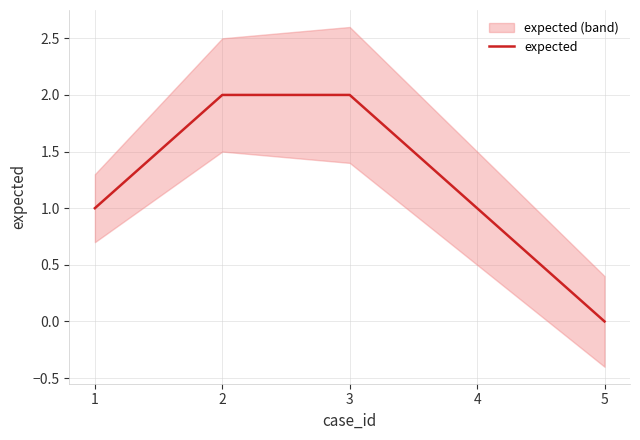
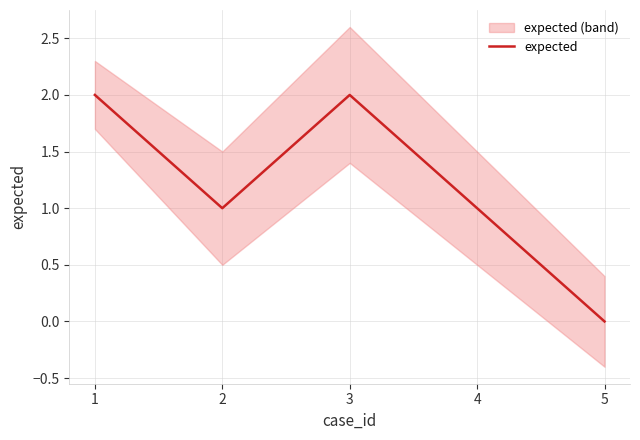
  {
    "expected": {
-     "1": 1,
-     "2": 2,
+     "1": 2,
+     "2": 1,
      "3": 2,
      "4": 1,
      "5": 0
    }
  }
